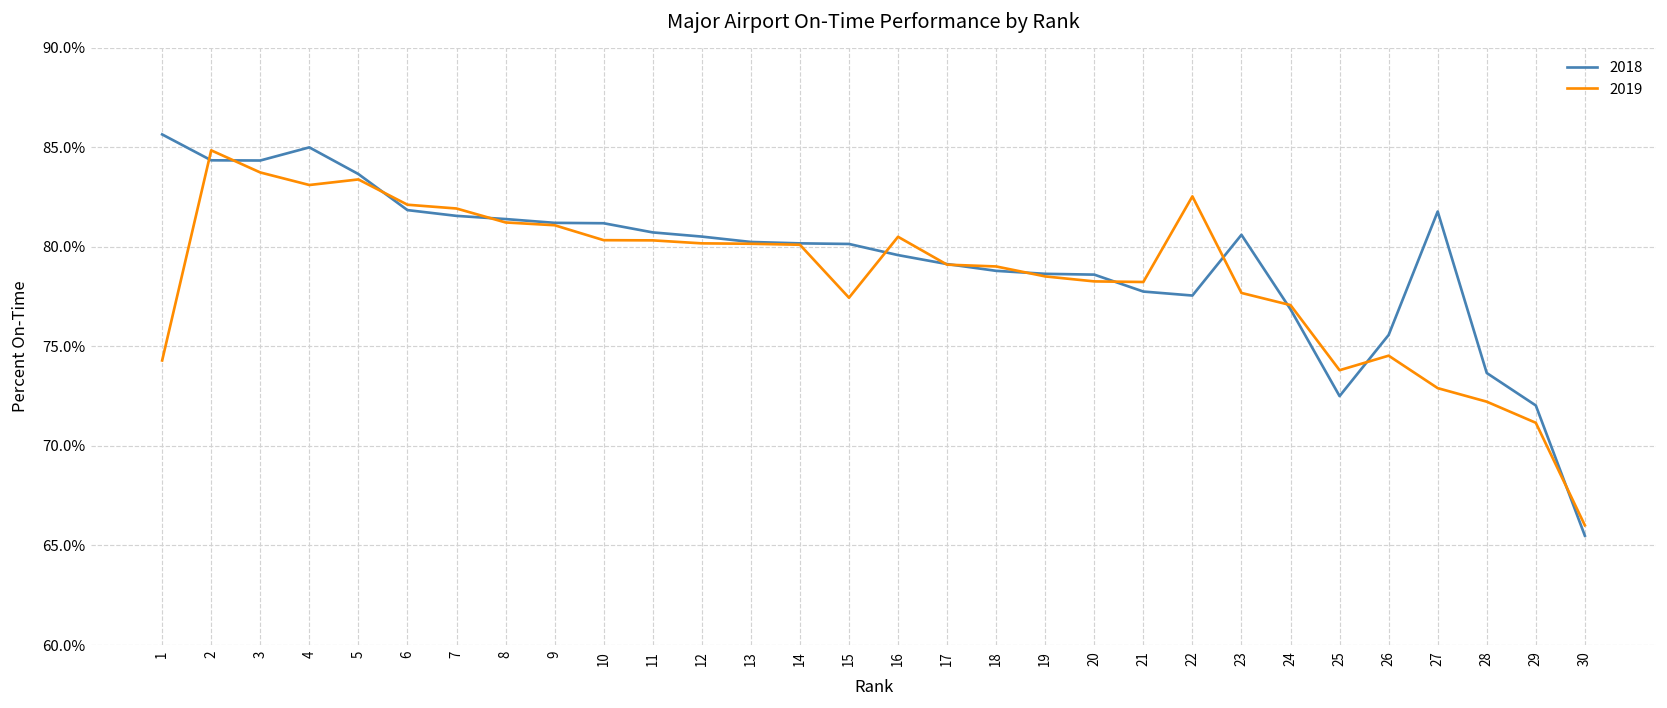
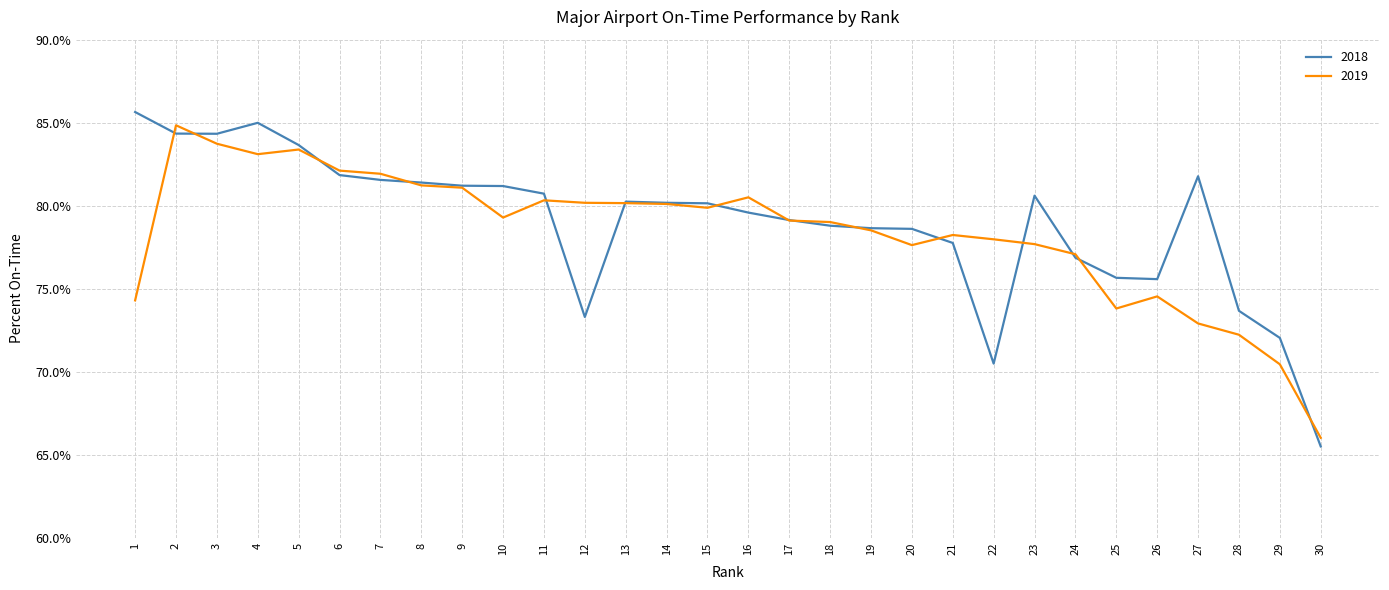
  {
    "2018": {
      "1": "85.6%",
      "2": "84.3%",
      "3": "84.3%",
      "4": "85.0%",
      "5": "83.7%",
      "6": "81.8%",
      "7": "81.6%",
      "8": "81.4%",
      "10": "81.2%",
      "11": "80.7%",
-     "12": "80.5%",
+     "12": "73.3%",
      "15": "80.1%",
      "16": "79.6%",
      "18": "78.8%",
      "20": "78.6%",
      "21": "77.8%",
-     "22": "77.6%",
+     "22": "70.5%",
      "23": "80.6%",
      "24": "76.9%",
-     "25": "72.5%",
+     "25": "75.7%",
      "26": "75.6%",
      "27": "81.8%",
      "28": "73.7%",
      "29": "72.0%",
      "30": "65.5%"
    },
    "2019": {
      "1": "74.3%",
      "2": "84.8%",
      "3": "83.7%",
      "4": "83.1%",
      "5": "83.4%",
      "6": "82.1%",
      "7": "81.9%",
      "8": "81.2%",
-     "10": "80.3%",
+     "10": "79.3%",
      "11": "80.3%",
      "12": "80.2%",
-     "15": "77.4%",
+     "15": "79.9%",
      "16": "80.5%",
      "18": "79.0%",
-     "20": "78.3%",
+     "20": "77.6%",
      "21": "78.2%",
-     "22": "82.5%",
+     "22": "78.0%",
      "23": "77.7%",
      "24": "77.1%",
      "25": "73.8%",
      "26": "74.5%",
      "27": "72.9%",
      "28": "72.2%",
-     "29": "71.2%",
+     "29": "70.4%",
      "30": "66.0%"
    }
  }
